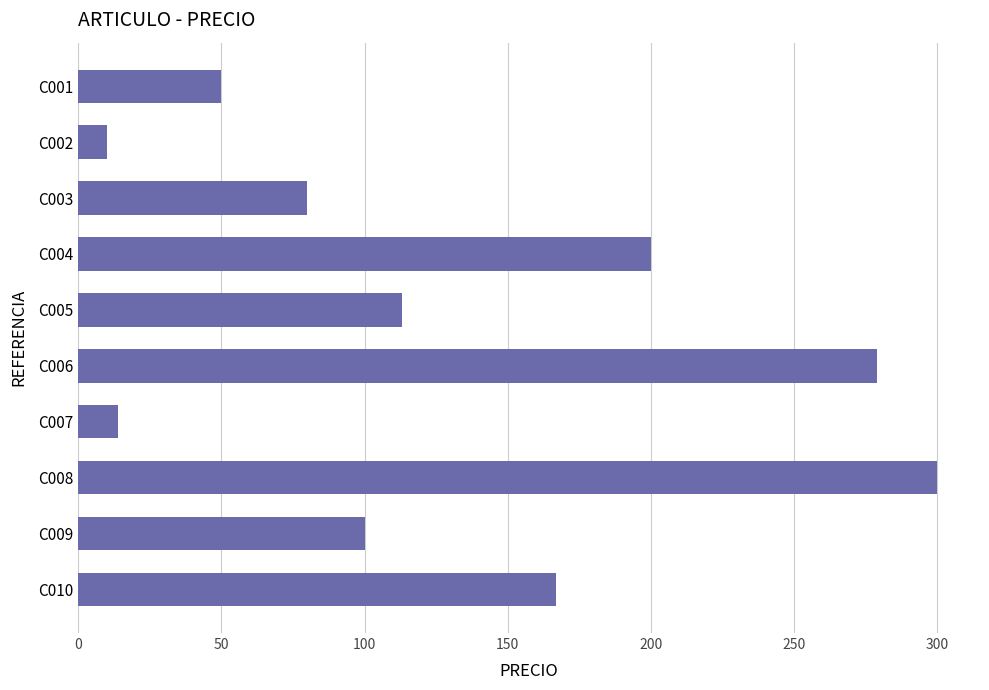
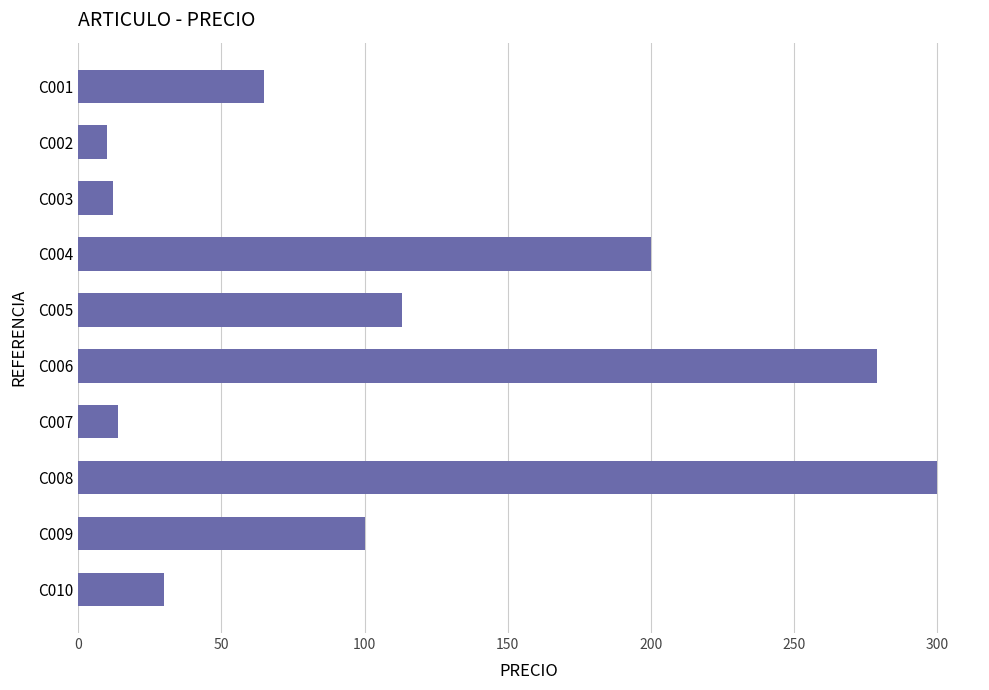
  {
-   "C001": 50,
+   "C001": 65,
    "C002": 10,
-   "C003": 80,
+   "C003": 12,
    "C004": 200,
    "C005": 113,
    "C006": 279,
    "C007": 14,
    "C008": 300,
    "C009": 100,
-   "C010": 167
+   "C010": 30
  }
